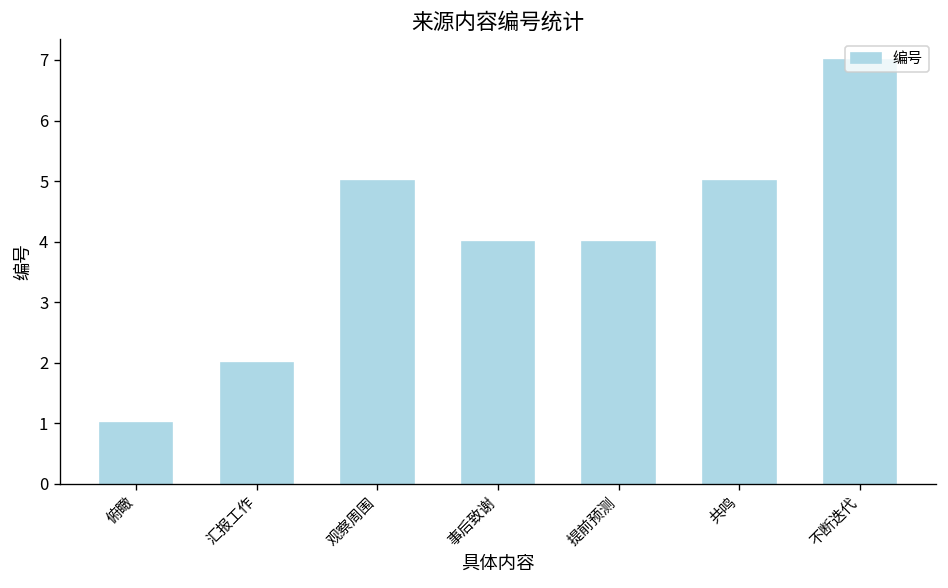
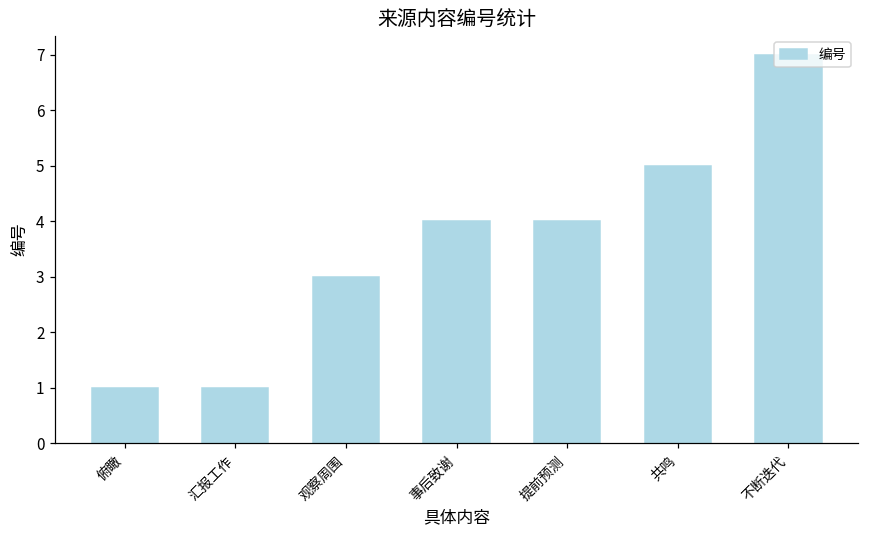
  {
    "俯瞰": 1,
-   "汇报工作": 2,
-   "观察周围": 5,
+   "汇报工作": 1,
+   "观察周围": 3,
    "事后致谢": 4,
    "提前预测": 4,
    "共鸣": 5
  }
